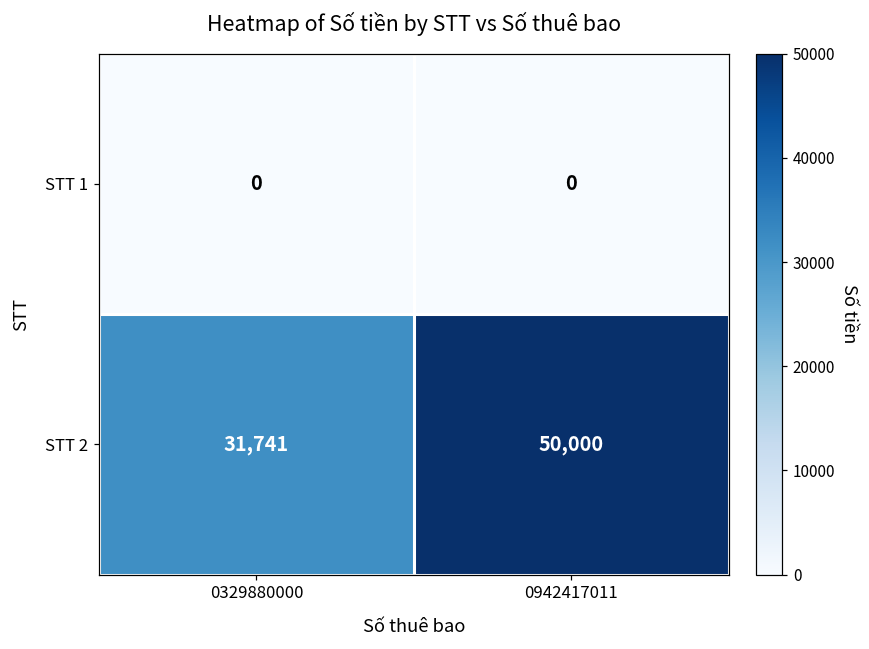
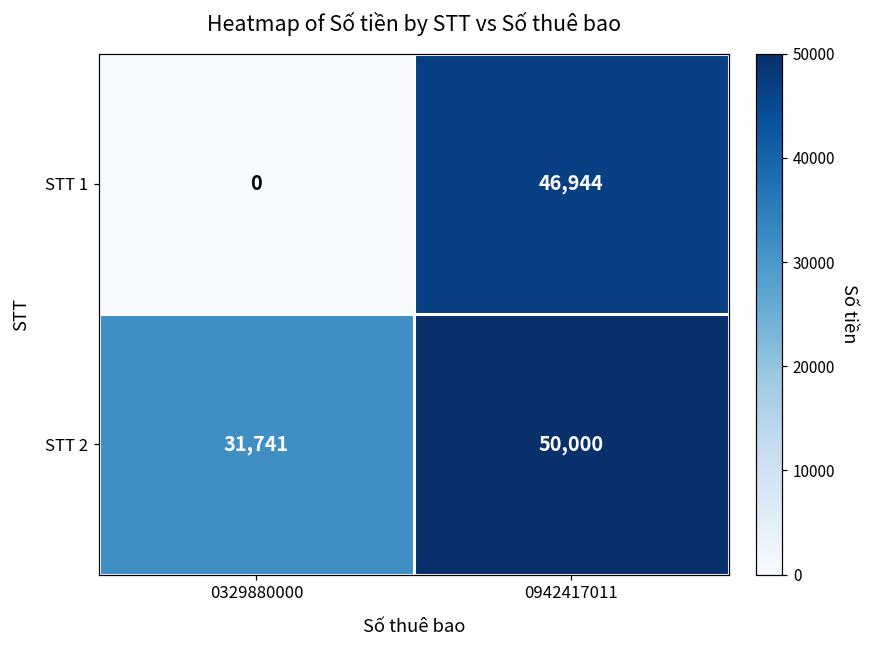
  {
    "STT 1": {
      "0329880000": "0",
-     "0942417011": "0"
+     "0942417011": "46,944"
    },
    "STT 2": {
      "0329880000": "31,741",
      "0942417011": "50,000"
    }
  }
